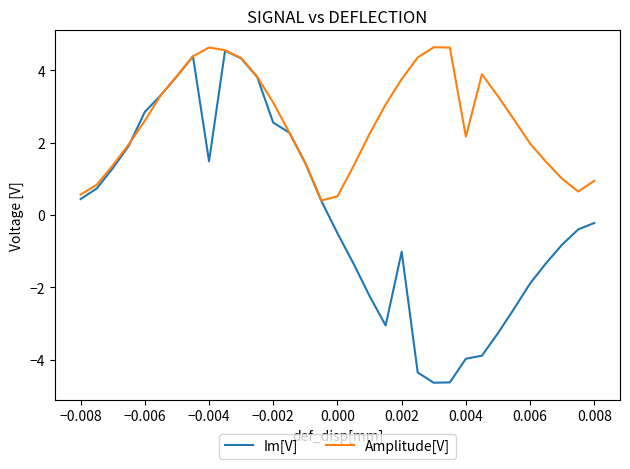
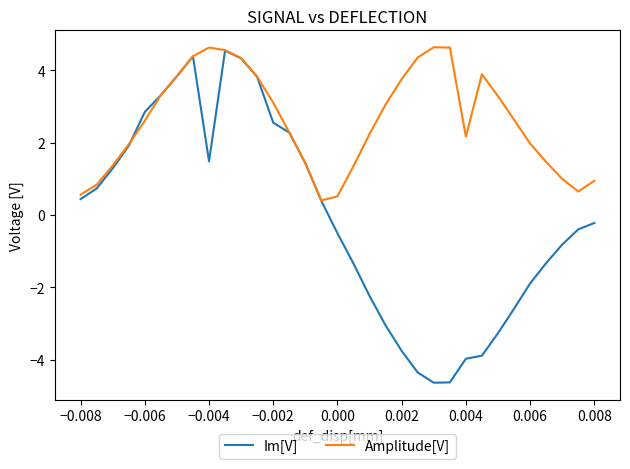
  {
    "Im[V]": {
      "−0.008": 0.4,
      "−0.006": 2.8,
      "−0.004": 1.5,
      "−0.002": 2.5,
      "0.000": -0.5,
-     "0.002": -1.0,
+     "0.002": -3.8,
      "0.004": -4.0,
      "0.006": -1.9,
      "0.008": -0.2
    },
    "Amplitude[V]": {
      "−0.008": 0.6,
      "−0.006": 2.6,
      "−0.004": 4.6,
      "−0.002": 3.1,
      "0.000": 0.5,
      "0.002": 3.8,
      "0.004": 2.2,
      "0.006": 2.0,
      "0.008": 0.9
    }
  }
